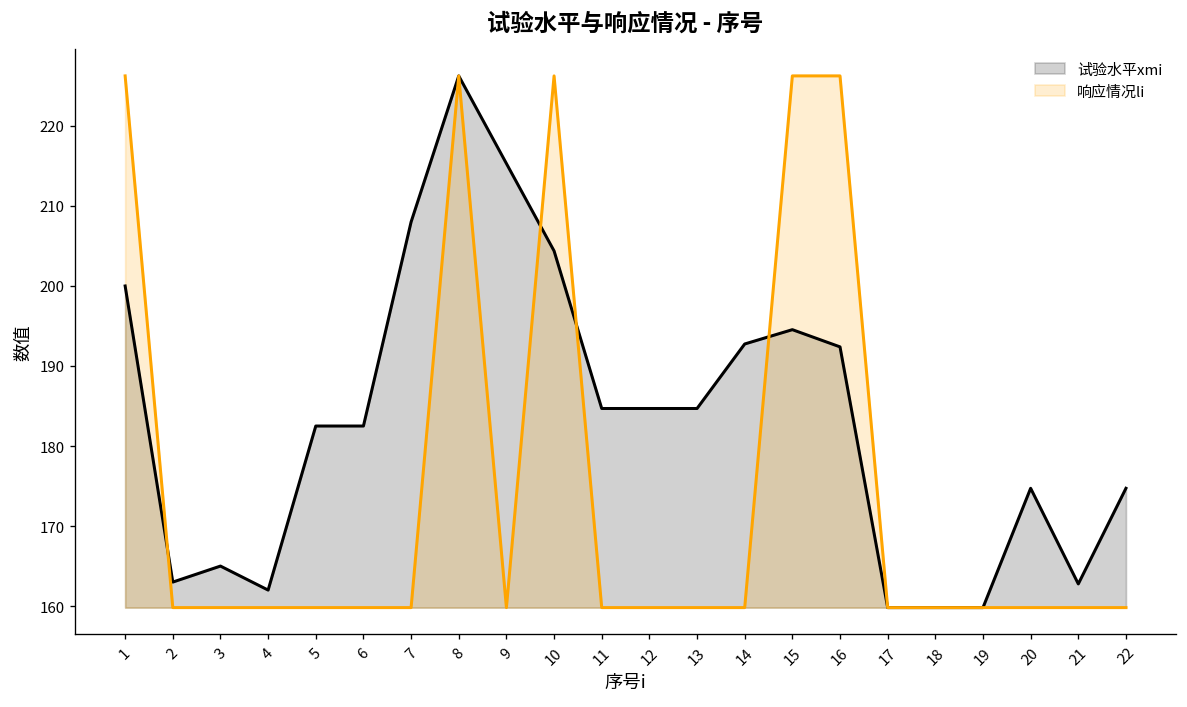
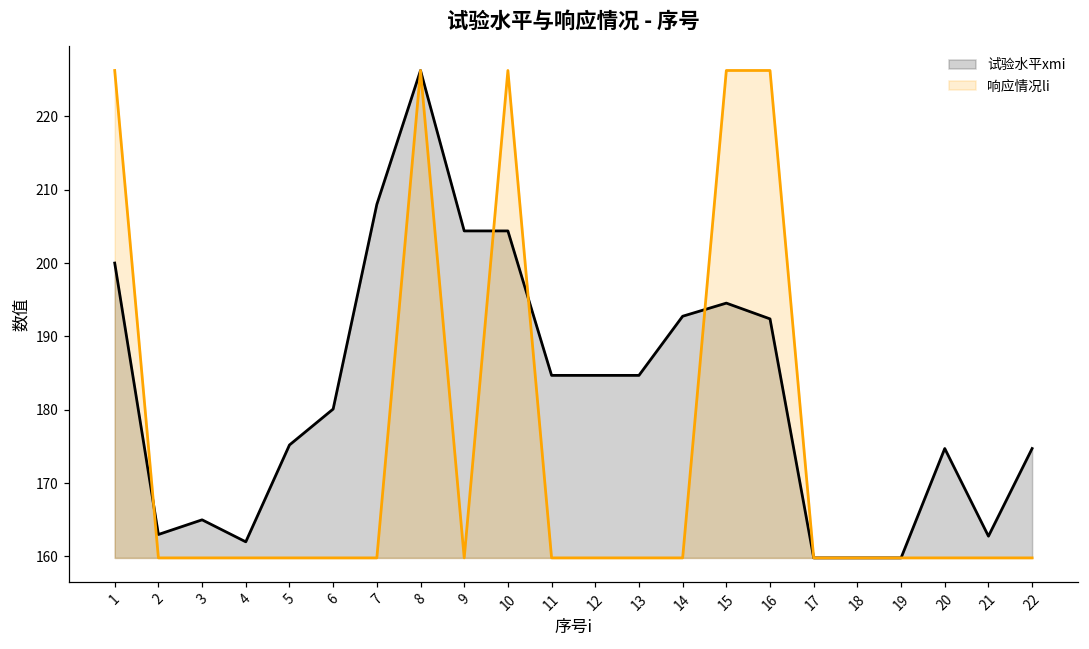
  {
    "试验水平xmi": {
      "1": 200,
      "2": 163,
      "3": 165,
      "4": 162,
-     "5": 183,
-     "6": 183,
+     "5": 175,
+     "6": 180,
      "7": 208,
-     "9": 215,
+     "9": 204,
      "10": 204,
      "11": 185,
      "12": 185,
      "13": 185,
      "14": 193,
      "15": 195,
      "16": 192,
      "20": 175,
      "21": 163,
      "22": 175
    },
    "响应情况li": {
      "1": 226,
      "2": 160,
      "3": 160,
      "4": 160,
      "5": 160,
      "6": 160,
      "7": 160,
      "9": 160,
      "10": 226,
      "11": 160,
      "12": 160,
      "13": 160,
      "14": 160,
      "15": 226,
      "16": 226,
      "20": 160,
      "21": 160,
      "22": 160
    }
  }
